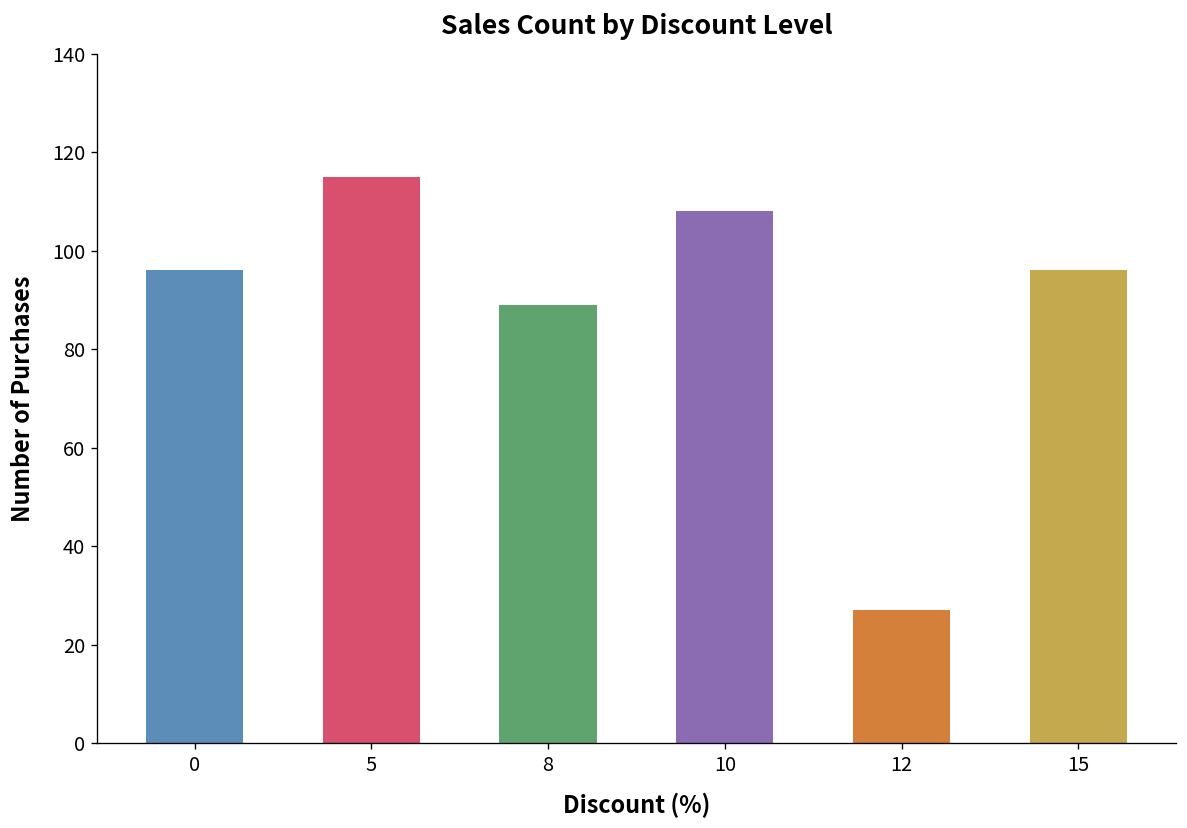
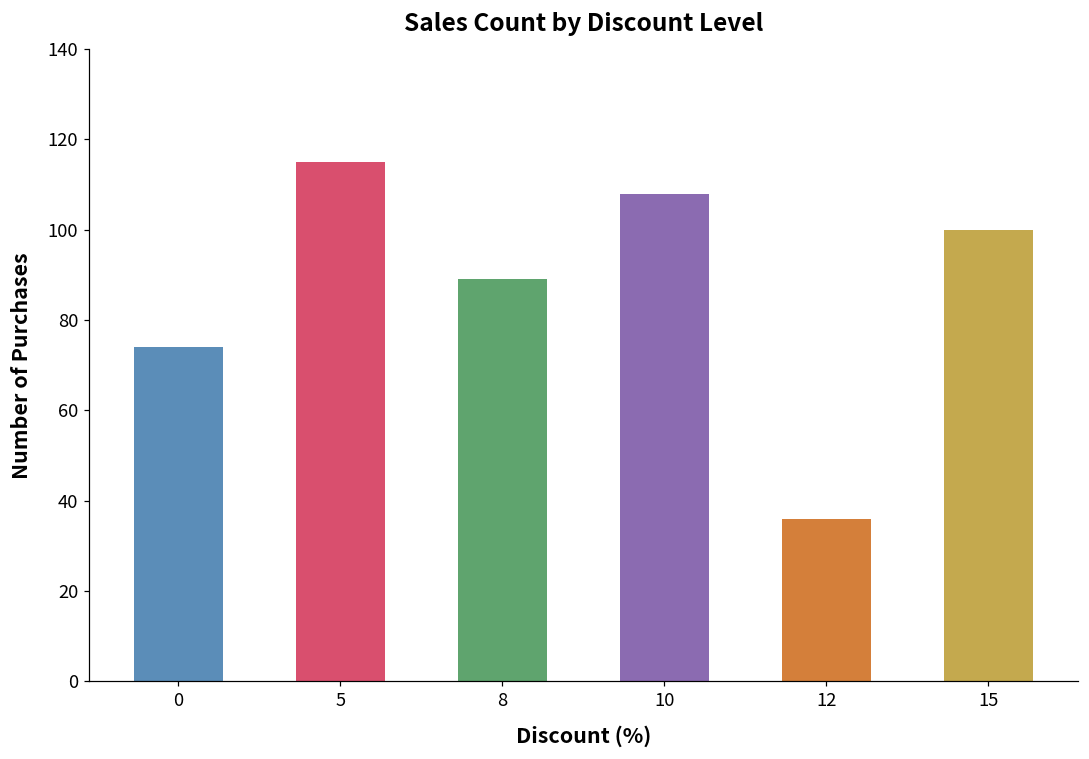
  {
-   "0": 96,
+   "0": 74,
    "5": 115,
    "8": 89,
    "10": 108,
-   "12": 27,
-   "15": 96
+   "12": 36,
+   "15": 100
  }
